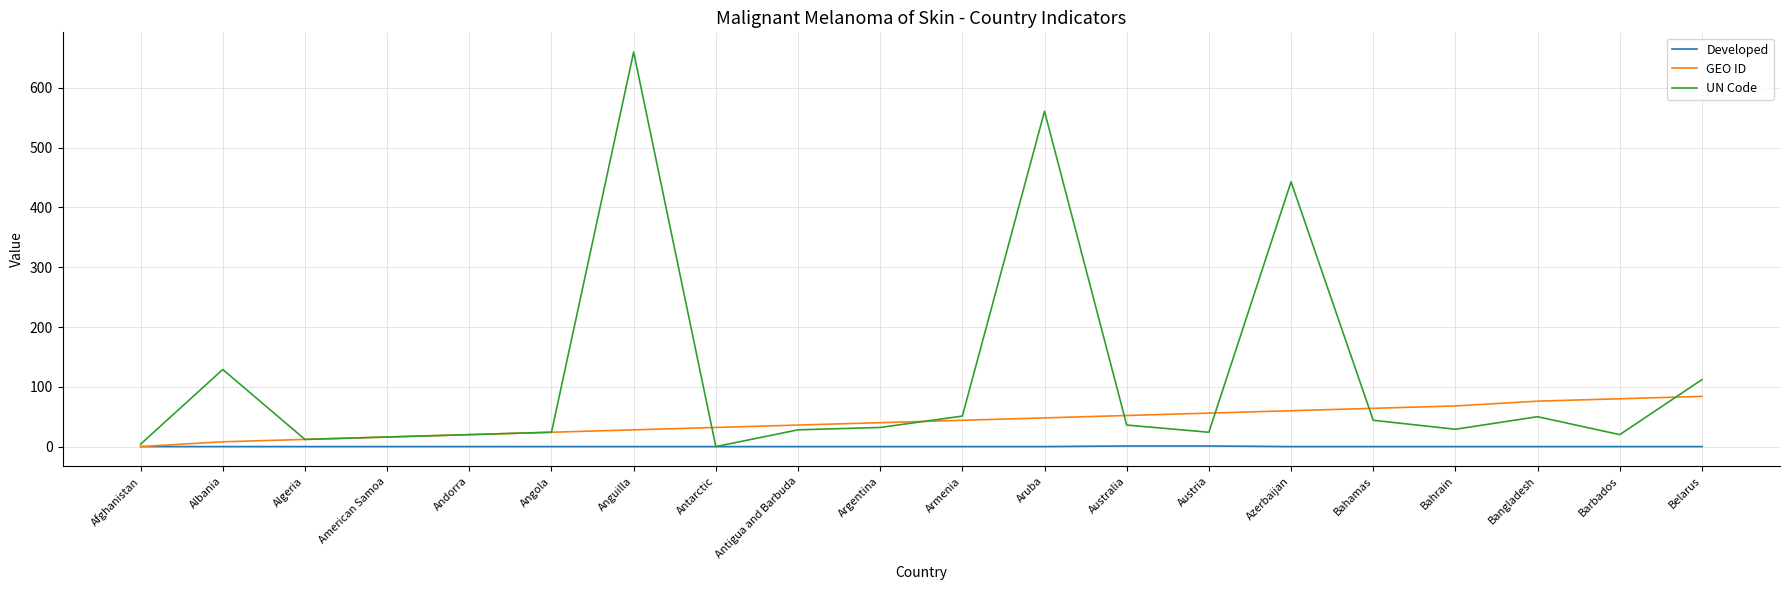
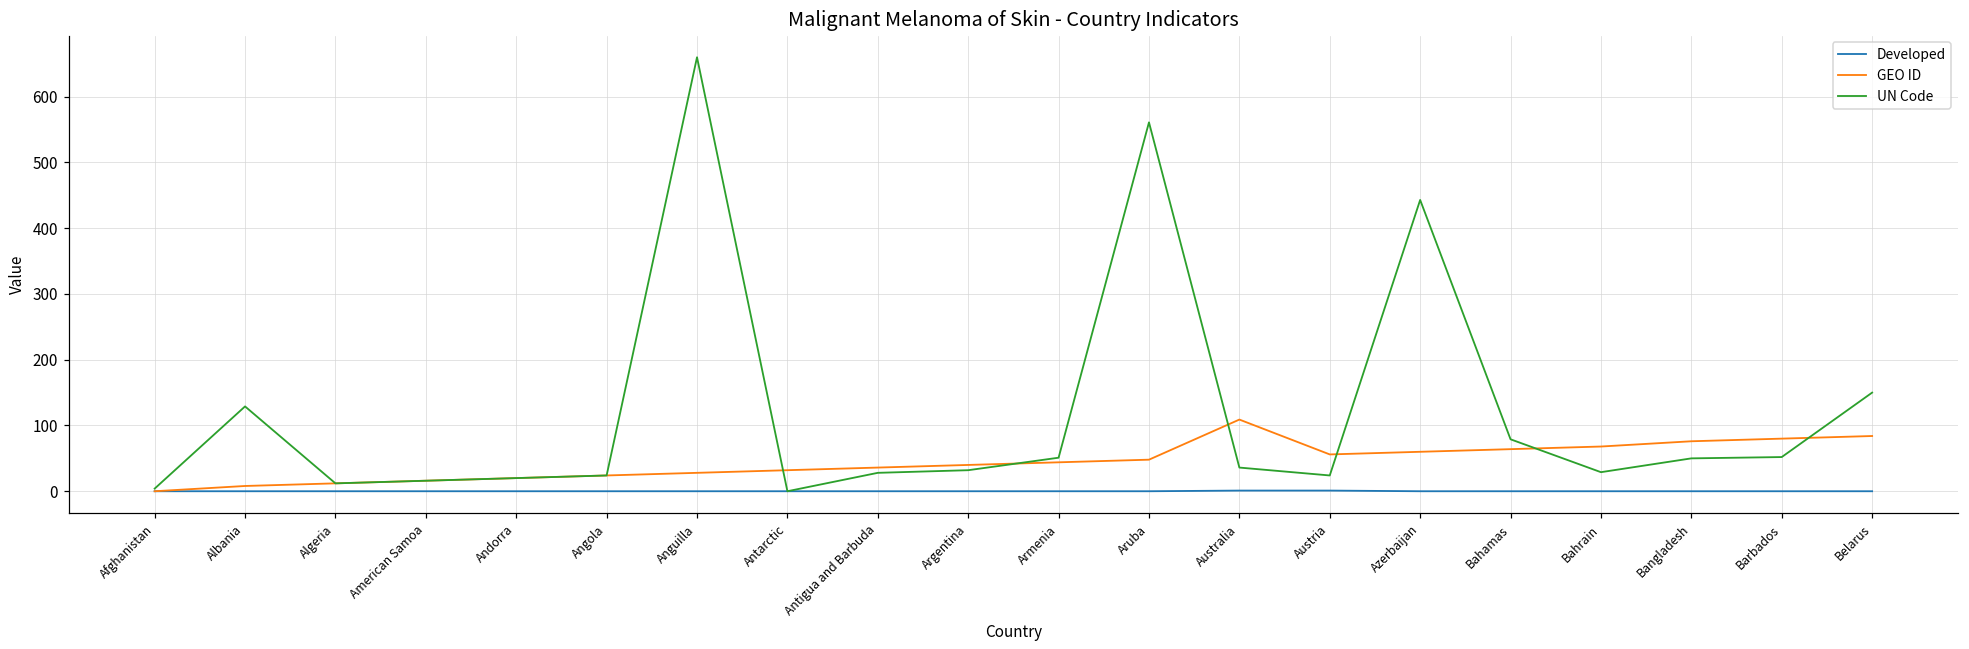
  {
    "Developed": {
      "Albania": 0,
      "Algeria": 0,
      "American Samoa": 0,
      "Andorra": 0,
      "Angola": 0,
      "Anguilla": 0,
      "Antigua and Barbuda": 0,
      "Argentina": 0,
      "Armenia": 0,
      "Aruba": 0,
      "Australia": 0,
      "Austria": 0,
      "Azerbaijan": 0,
      "Bahamas": 0,
      "Bahrain": 0,
      "Bangladesh": 0,
      "Barbados": 0,
      "Belarus": 0
    },
    "GEO ID": {
      "Albania": 10,
      "Anguilla": 30,
      "Antarctic": 30,
      "Antigua and Barbuda": 40,
      "Argentina": 40,
      "Armenia": 40,
      "Aruba": 50,
-     "Australia": 50,
+     "Australia": 110,
      "Austria": 60,
      "Azerbaijan": 60,
      "Bahamas": 60,
      "Bahrain": 70,
      "Bangladesh": 80,
      "Barbados": 80,
      "Belarus": 80
    },
    "UN Code": {
      "Albania": 130,
      "Anguilla": 660,
      "Antigua and Barbuda": 30,
      "Argentina": 30,
      "Armenia": 50,
      "Aruba": 560,
      "Australia": 40,
      "Austria": 20,
      "Azerbaijan": 440,
-     "Bahamas": 40,
+     "Bahamas": 80,
      "Bahrain": 30,
      "Bangladesh": 50,
-     "Barbados": 20,
-     "Belarus": 110
+     "Barbados": 50,
+     "Belarus": 150
    }
  }
